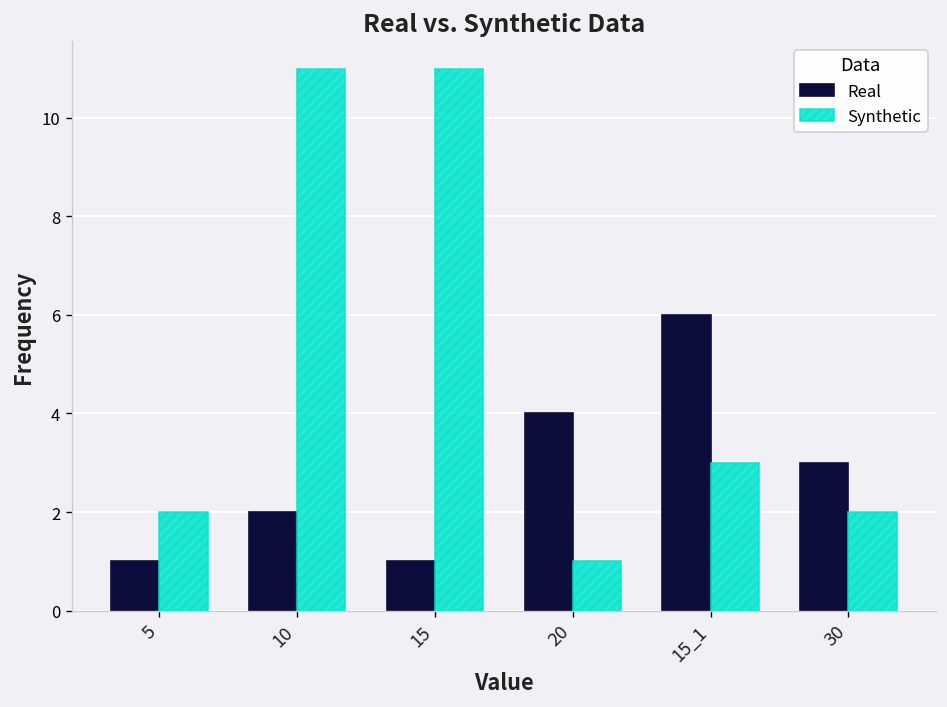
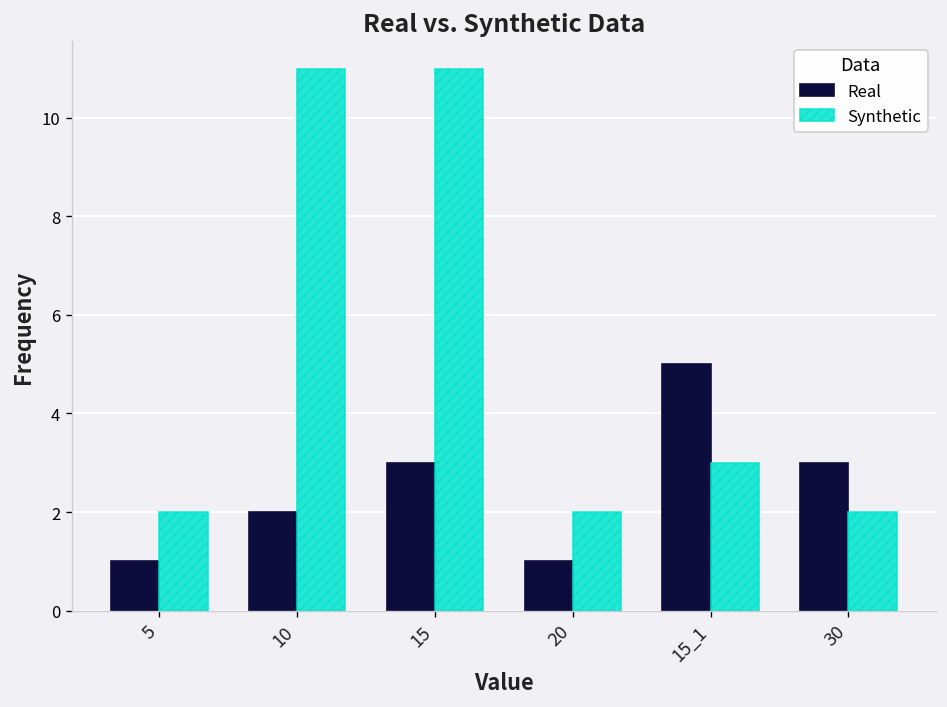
  {
    "Real": {
      "5": 1,
      "10": 2,
-     "15": 1,
-     "20": 4,
-     "15_1": 6,
+     "15": 3,
+     "20": 1,
+     "15_1": 5,
      "30": 3
    },
    "Synthetic": {
      "5": 2,
      "10": 11,
      "15": 11,
-     "20": 1,
+     "20": 2,
      "15_1": 3,
      "30": 2
    }
  }
